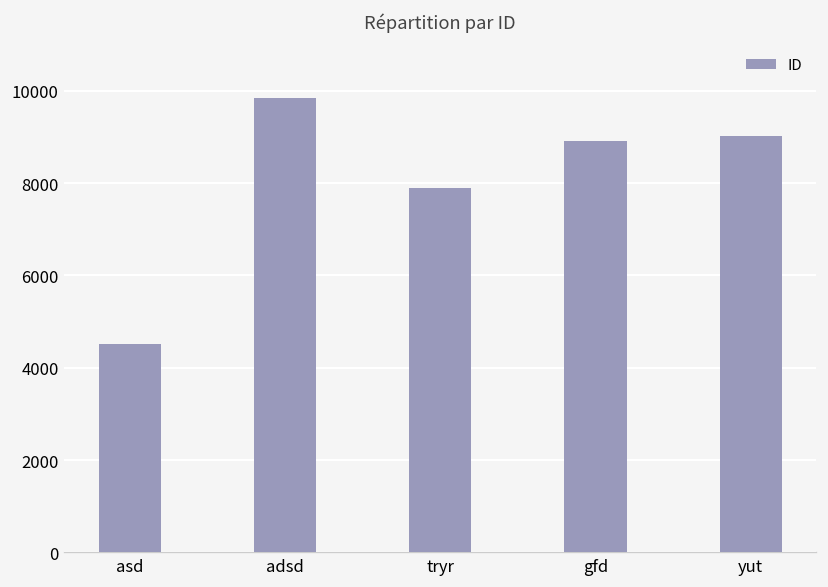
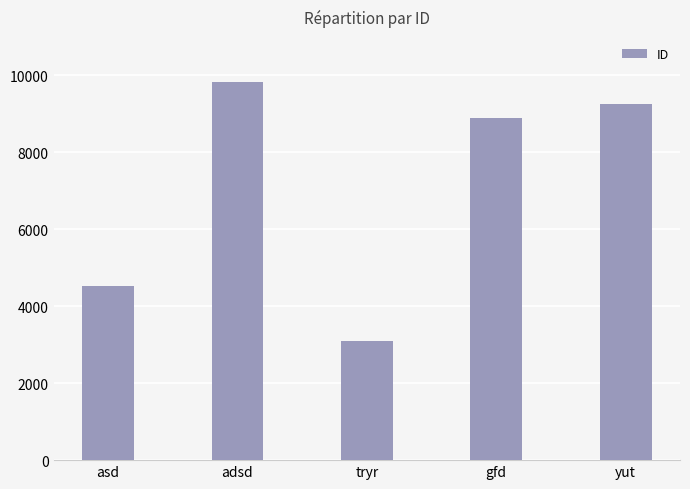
  {
    "asd": 4500,
    "adsd": 9800,
-   "tryr": 7900,
+   "tryr": 3100,
    "gfd": 8900,
-   "yut": 9000
+   "yut": 9300
  }
